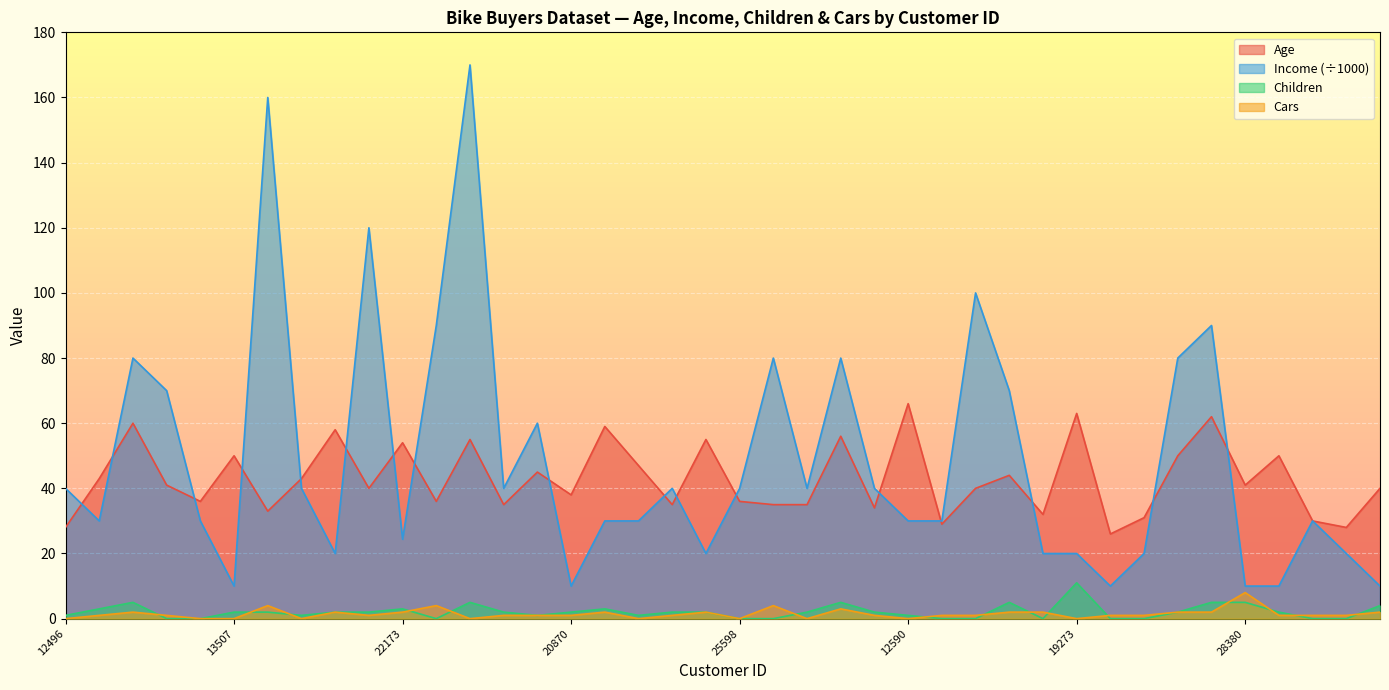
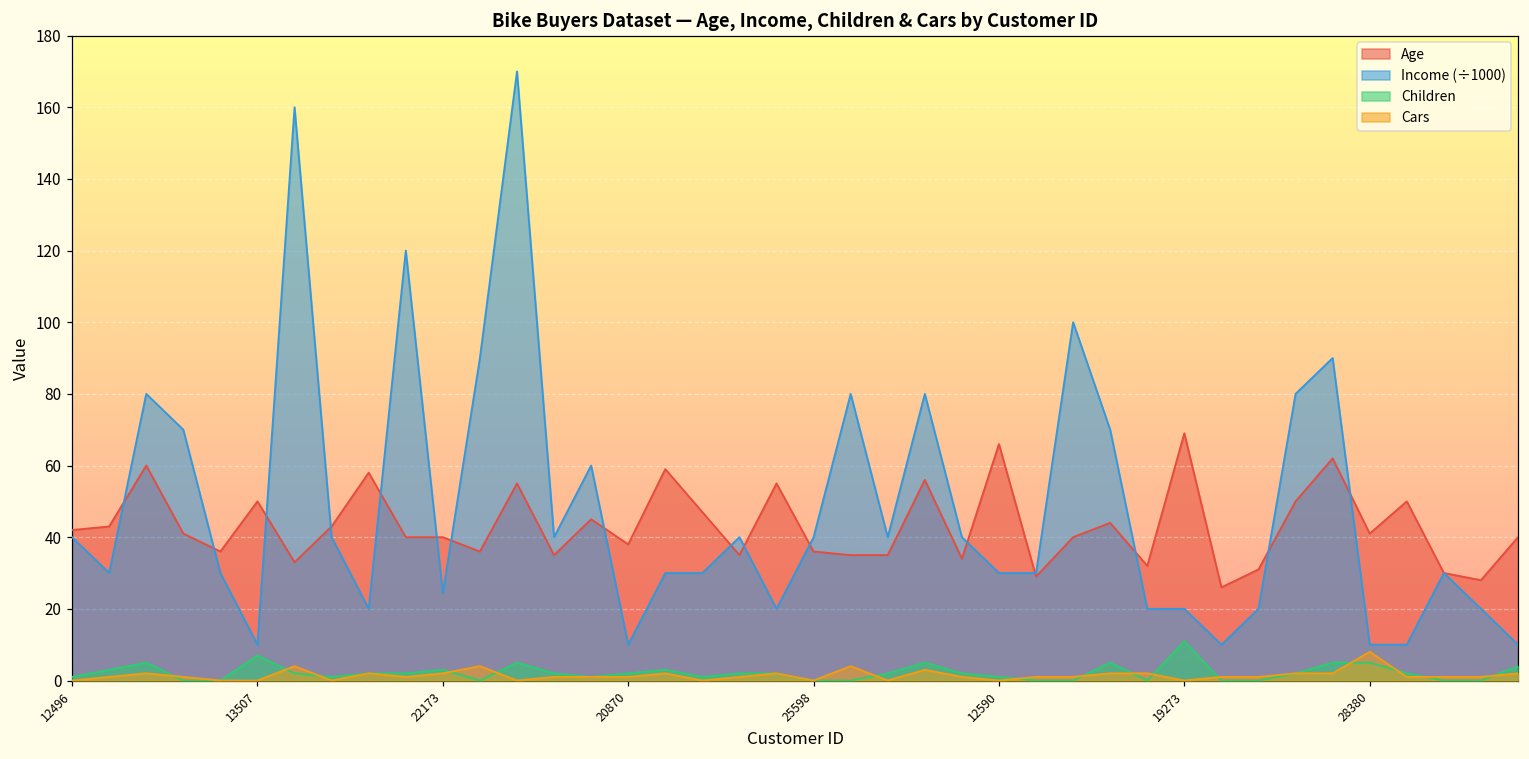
  {
    "Age": {
-     "12496": 28,
+     "12496": 42,
      "13507": 50,
-     "22173": 54,
+     "22173": 40,
      "20870": 38,
      "25598": 36,
      "12590": 66,
-     "19273": 63,
+     "19273": 69,
      "28380": 41
    },
    "Income (÷1000)": {
      "12496": 40,
      "13507": 10,
      "22173": 24,
      "20870": 10,
      "25598": 40,
      "12590": 30,
      "19273": 20,
      "28380": 10
    },
    "Children": {
      "12496": 1,
-     "13507": 2,
+     "13507": 7,
      "22173": 3,
      "20870": 2,
      "12590": 1,
      "19273": 11,
      "28380": 5
    },
    "Cars": {
      "12496": 0,
      "13507": 0,
      "22173": 2,
      "20870": 1,
      "12590": 0,
      "19273": 0,
      "28380": 8
    }
  }
